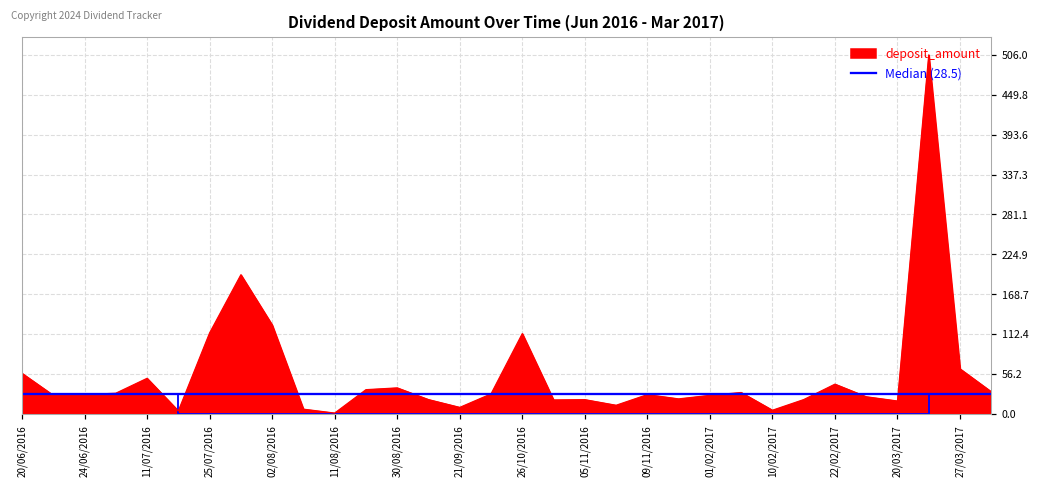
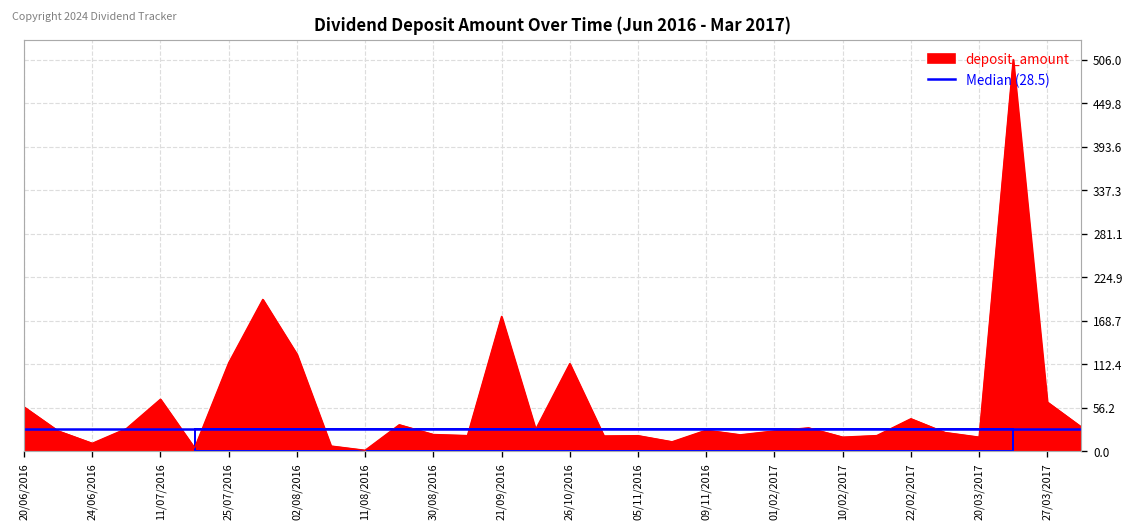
  {
    "deposit_amount": {
      "20/06/2016": 60,
-     "24/06/2016": 30,
-     "11/07/2016": 50,
+     "24/06/2016": 10,
+     "11/07/2016": 70,
      "11/08/2016": 0,
-     "30/08/2016": 40,
-     "21/09/2016": 10,
+     "30/08/2016": 20,
+     "21/09/2016": 170,
      "26/10/2016": 110,
      "05/11/2016": 20,
      "09/11/2016": 30,
      "01/02/2017": 30,
-     "10/02/2017": 10,
+     "10/02/2017": 20,
      "22/02/2017": 40,
      "20/03/2017": 20,
      "27/03/2017": 60
    },
    "Median (28.5)": {
      "20/06/2016": 30
    }
  }
